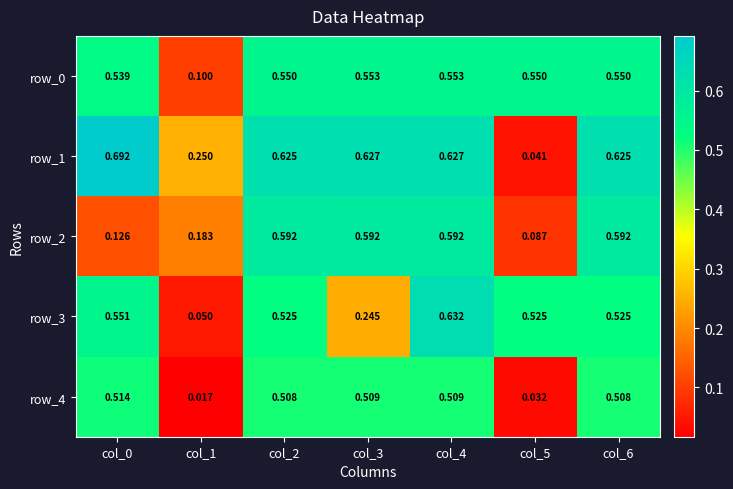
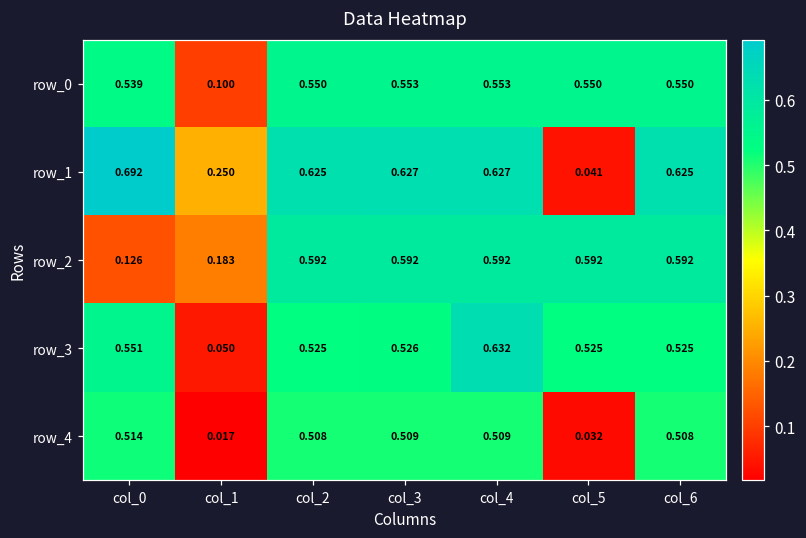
  {
    "row_0": {
      "col_0": 0.539,
      "col_1": 0.100,
      "col_2": 0.550,
      "col_3": 0.553,
      "col_4": 0.553,
      "col_5": 0.550,
      "col_6": 0.550
    },
    "row_1": {
      "col_0": 0.692,
      "col_1": 0.250,
      "col_2": 0.625,
      "col_3": 0.627,
      "col_4": 0.627,
      "col_5": 0.041,
      "col_6": 0.625
    },
    "row_2": {
      "col_0": 0.126,
      "col_1": 0.183,
      "col_2": 0.592,
      "col_3": 0.592,
      "col_4": 0.592,
-     "col_5": 0.087,
+     "col_5": 0.592,
      "col_6": 0.592
    },
    "row_3": {
      "col_0": 0.551,
      "col_1": 0.050,
      "col_2": 0.525,
-     "col_3": 0.245,
+     "col_3": 0.526,
      "col_4": 0.632,
      "col_5": 0.525,
      "col_6": 0.525
    },
    "row_4": {
      "col_0": 0.514,
      "col_1": 0.017,
      "col_2": 0.508,
      "col_3": 0.509,
      "col_4": 0.509,
      "col_5": 0.032,
      "col_6": 0.508
    }
  }
